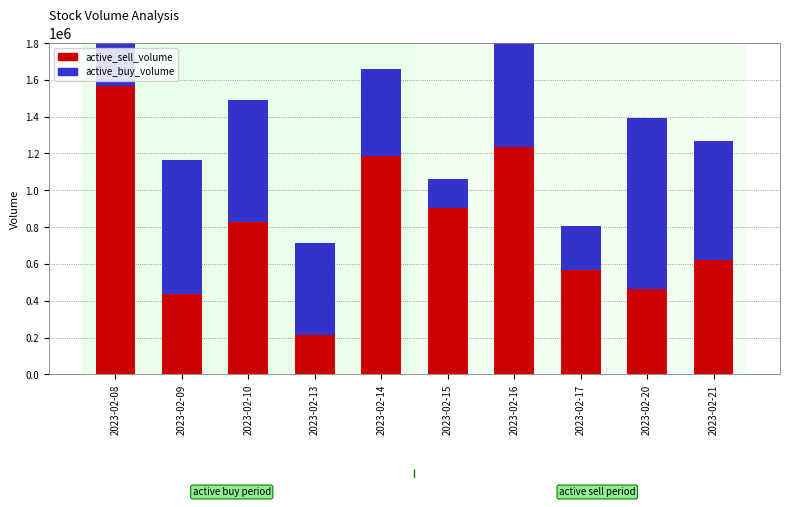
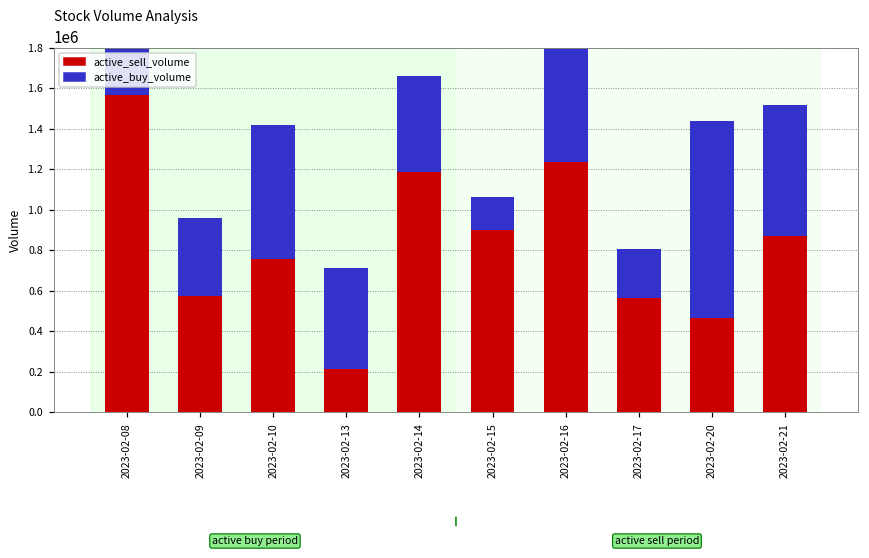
  {
    "active_sell_volume": {
      "2023-02-08": 1570000,
-     "2023-02-09": 440000,
-     "2023-02-10": 830000,
+     "2023-02-09": 570000,
+     "2023-02-10": 750000,
      "2023-02-13": 210000,
      "2023-02-14": 1180000,
      "2023-02-15": 900000,
      "2023-02-16": 1240000,
      "2023-02-17": 570000,
      "2023-02-20": 460000,
-     "2023-02-21": 620000
+     "2023-02-21": 870000
    },
    "active_buy_volume": {
-     "2023-02-09": 720000,
+     "2023-02-09": 390000,
      "2023-02-10": 660000,
      "2023-02-13": 500000,
      "2023-02-14": 480000,
      "2023-02-15": 160000,
      "2023-02-17": 240000,
-     "2023-02-20": 930000,
+     "2023-02-20": 980000,
      "2023-02-21": 640000
    }
  }
